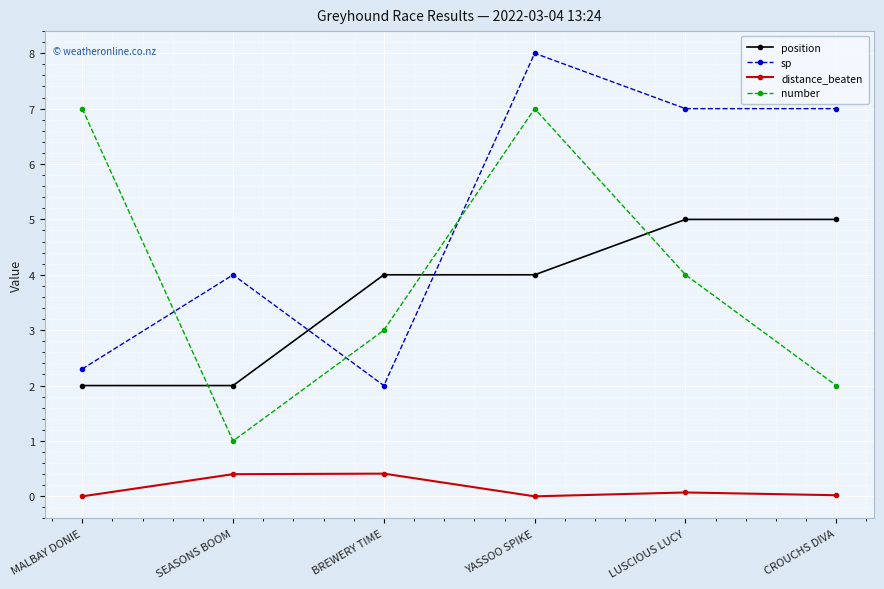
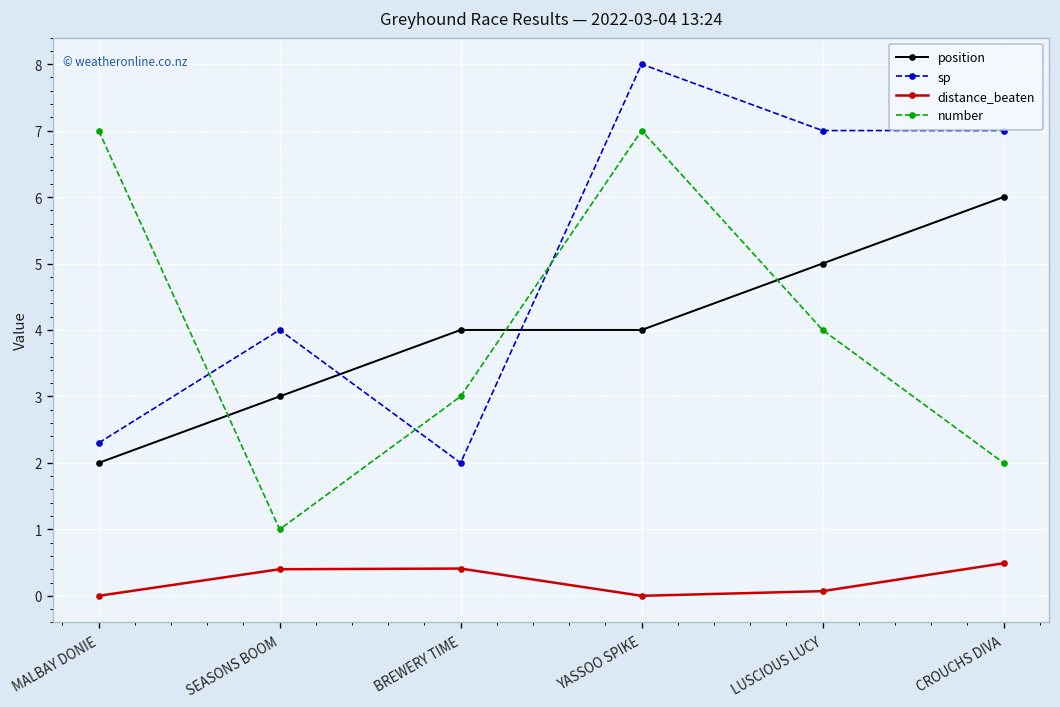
  {
    "position": {
      "MALBAY DONIE": 2,
-     "SEASONS BOOM": 2,
+     "SEASONS BOOM": 3,
      "BREWERY TIME": 4,
      "YASSOO SPIKE": 4,
      "LUSCIOUS LUCY": 5,
-     "CROUCHS DIVA": 5
+     "CROUCHS DIVA": 6
    },
    "sp": {
      "MALBAY DONIE": 2.3,
      "SEASONS BOOM": 4.0,
      "BREWERY TIME": 2.0,
      "YASSOO SPIKE": 8.0,
      "LUSCIOUS LUCY": 7.0,
      "CROUCHS DIVA": 7.0
    },
    "distance_beaten": {
      "MALBAY DONIE": 0.0,
      "SEASONS BOOM": 0.4,
      "BREWERY TIME": 0.4,
      "YASSOO SPIKE": 0.0,
      "LUSCIOUS LUCY": 0.1,
-     "CROUCHS DIVA": 0.0
+     "CROUCHS DIVA": 0.5
    },
    "number": {
      "MALBAY DONIE": 7.0,
      "SEASONS BOOM": 1.0,
      "BREWERY TIME": 3.0,
      "YASSOO SPIKE": 7.0,
      "LUSCIOUS LUCY": 4.0,
      "CROUCHS DIVA": 2.0
    }
  }
